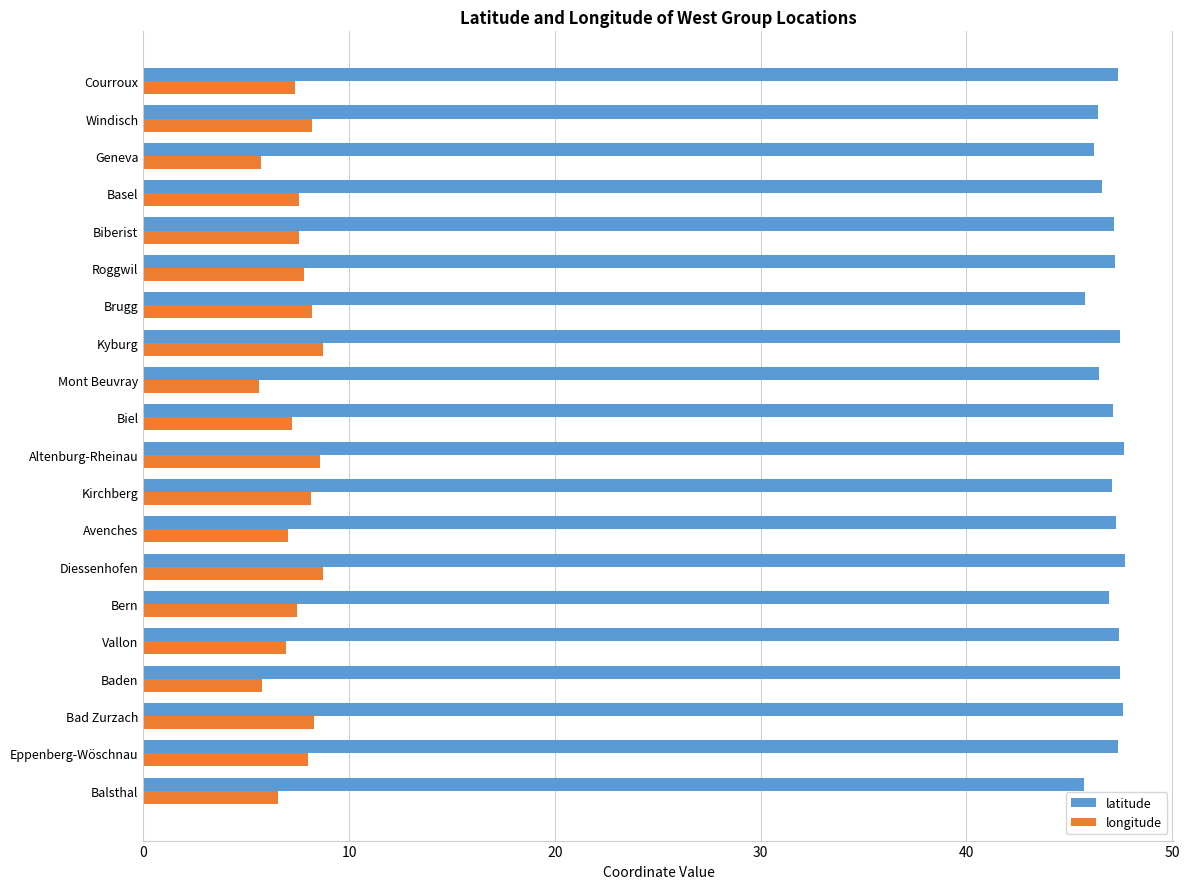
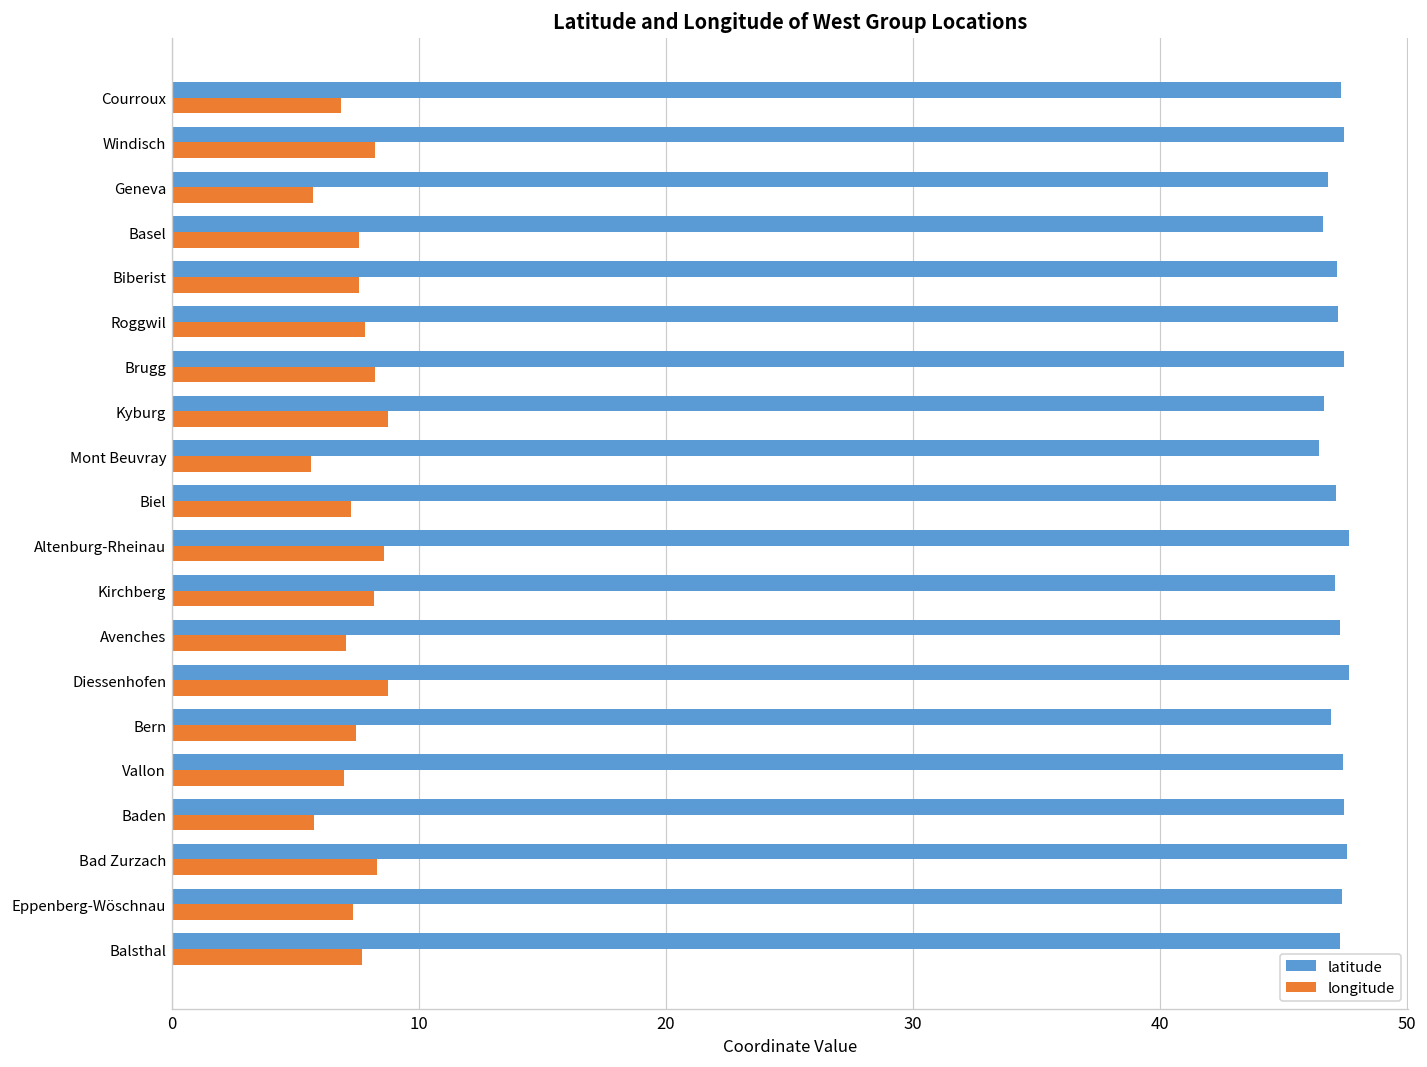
  {
    "latitude": {
      "Courroux": 47.4,
-     "Windisch": 46.4,
-     "Geneva": 46.2,
+     "Windisch": 47.5,
+     "Geneva": 46.8,
      "Basel": 46.6,
      "Biberist": 47.2,
      "Roggwil": 47.2,
-     "Brugg": 45.8,
-     "Kyburg": 47.5,
+     "Brugg": 47.5,
+     "Kyburg": 46.7,
      "Mont Beuvray": 46.5,
      "Biel": 47.1,
      "Altenburg-Rheinau": 47.7,
      "Kirchberg": 47.1,
      "Avenches": 47.3,
      "Diessenhofen": 47.7,
      "Bern": 46.9,
      "Vallon": 47.4,
      "Baden": 47.5,
      "Bad Zurzach": 47.6,
      "Eppenberg-Wöschnau": 47.4,
-     "Balsthal": 45.7
+     "Balsthal": 47.3
    },
    "longitude": {
-     "Courroux": 7.4,
+     "Courroux": 6.8,
      "Windisch": 8.2,
      "Geneva": 5.7,
      "Basel": 7.6,
      "Biberist": 7.6,
      "Roggwil": 7.8,
      "Brugg": 8.2,
      "Kyburg": 8.7,
      "Mont Beuvray": 5.6,
      "Biel": 7.2,
      "Altenburg-Rheinau": 8.6,
      "Kirchberg": 8.2,
      "Avenches": 7.0,
      "Diessenhofen": 8.7,
      "Bern": 7.5,
      "Vallon": 7.0,
      "Baden": 5.8,
      "Bad Zurzach": 8.3,
-     "Eppenberg-Wöschnau": 8.0,
-     "Balsthal": 6.6
+     "Eppenberg-Wöschnau": 7.3,
+     "Balsthal": 7.7
    }
  }
